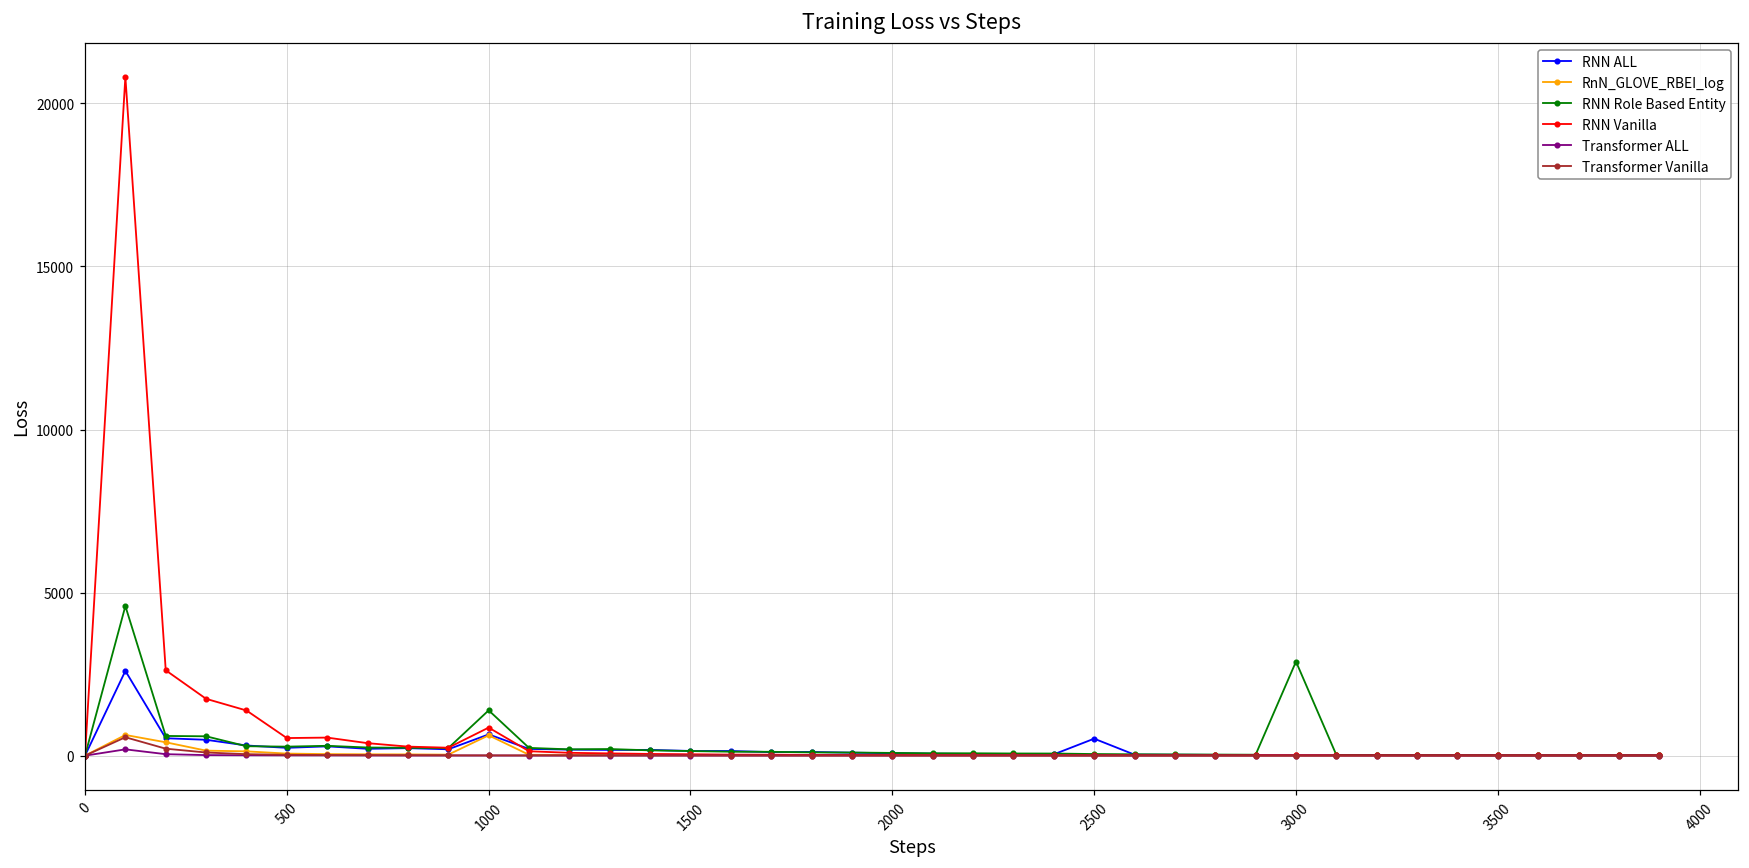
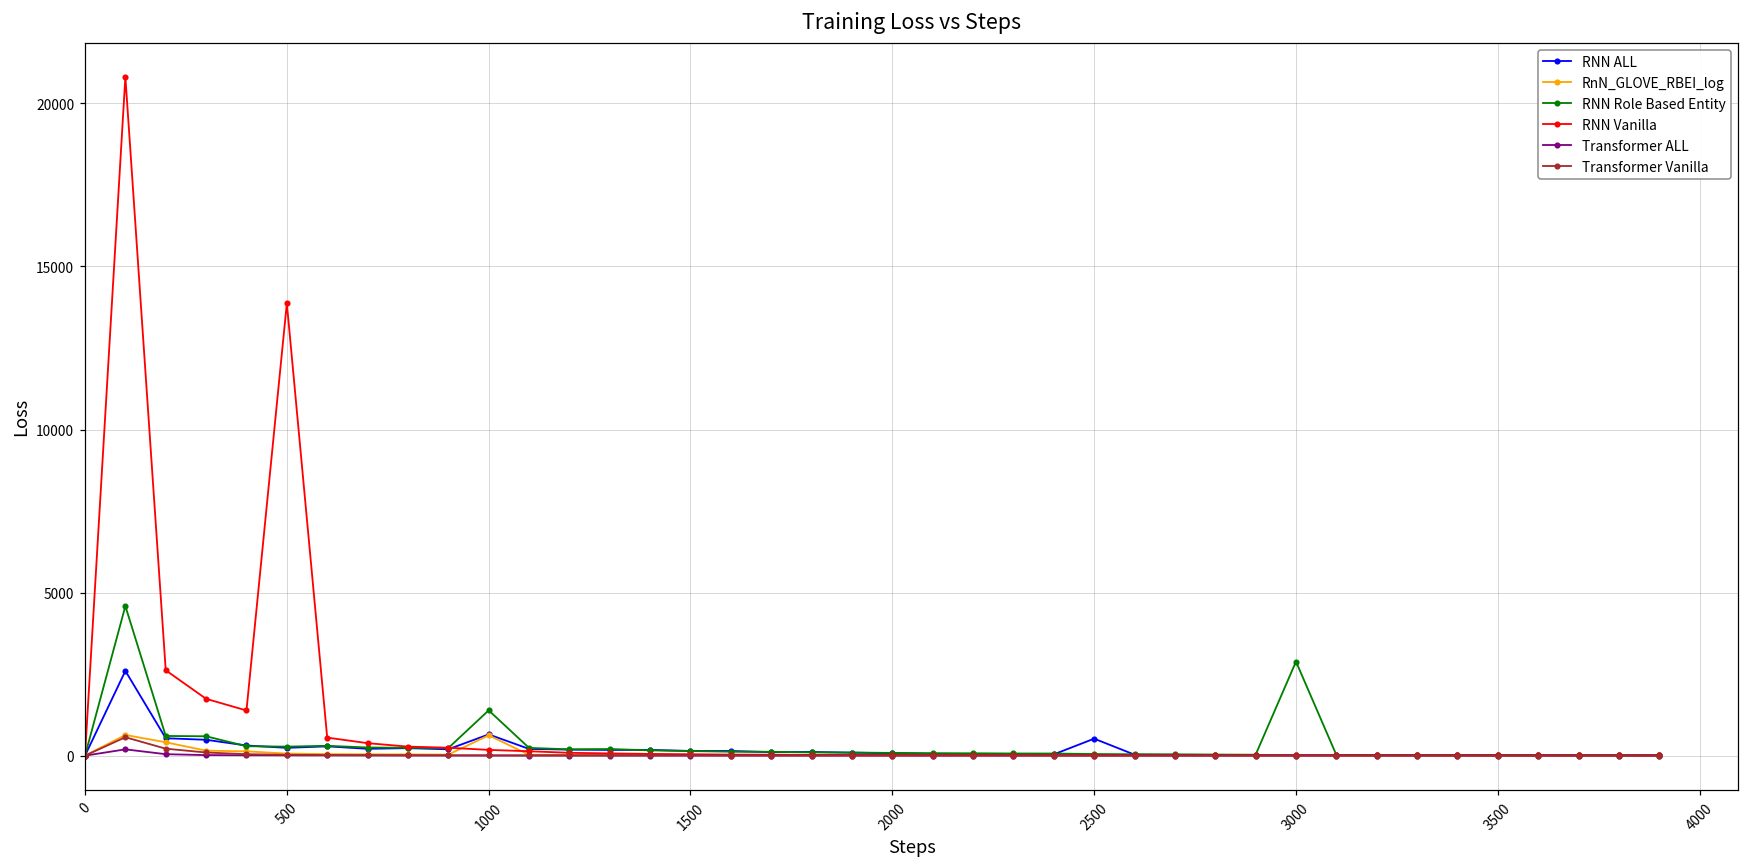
  {
    "RNN ALL": {
      "2500": 500
    },
    "RNN Role Based Entity": {
      "1000": 1400,
      "3000": 2900
    },
    "RNN Vanilla": {
-     "500": 500,
-     "1000": 900
+     "500": 13900,
+     "1000": 200
    }
  }
